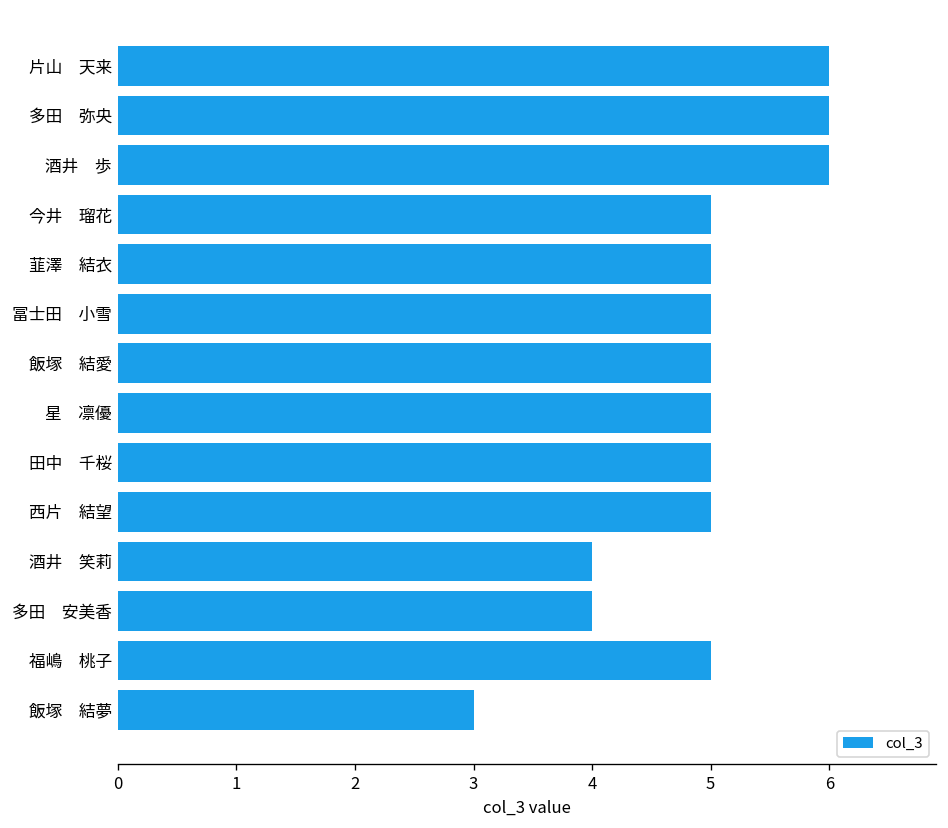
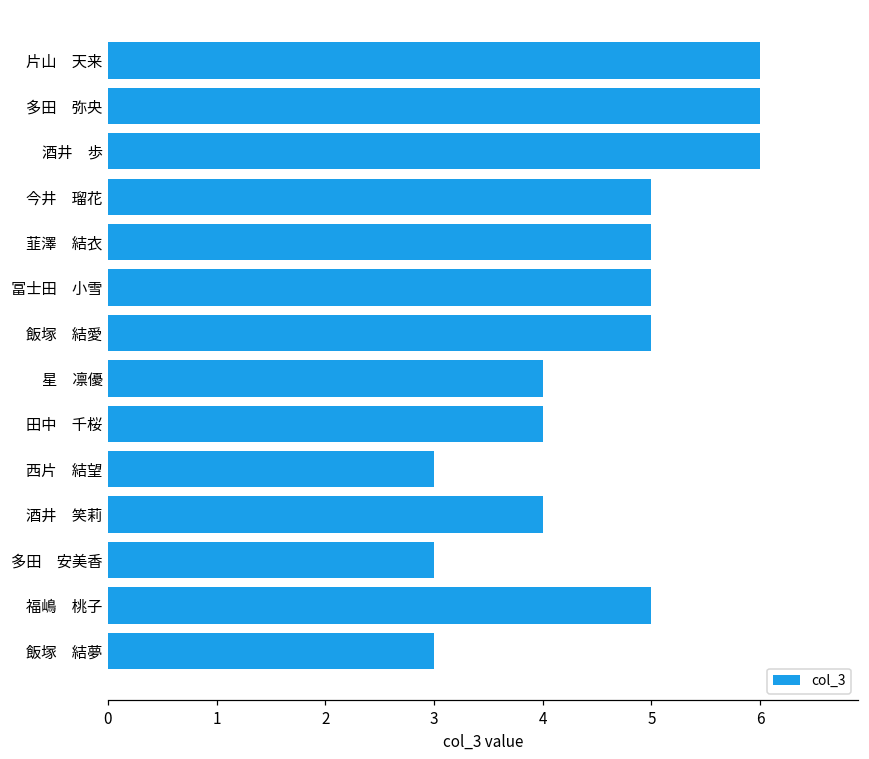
  {
    "片山 天来": 6,
    "多田 弥央": 6,
    "酒井 歩": 6,
    "今井 瑠花": 5,
    "韮澤 結衣": 5,
    "冨士田 小雪": 5,
    "飯塚 結愛": 5,
-   "星 凛優": 5,
-   "田中 千桜": 5,
-   "西片 結望": 5,
+   "星 凛優": 4,
+   "田中 千桜": 4,
+   "西片 結望": 3,
    "酒井 笑莉": 4,
-   "多田 安美香": 4,
+   "多田 安美香": 3,
    "福嶋 桃子": 5,
    "飯塚 結夢": 3
  }
